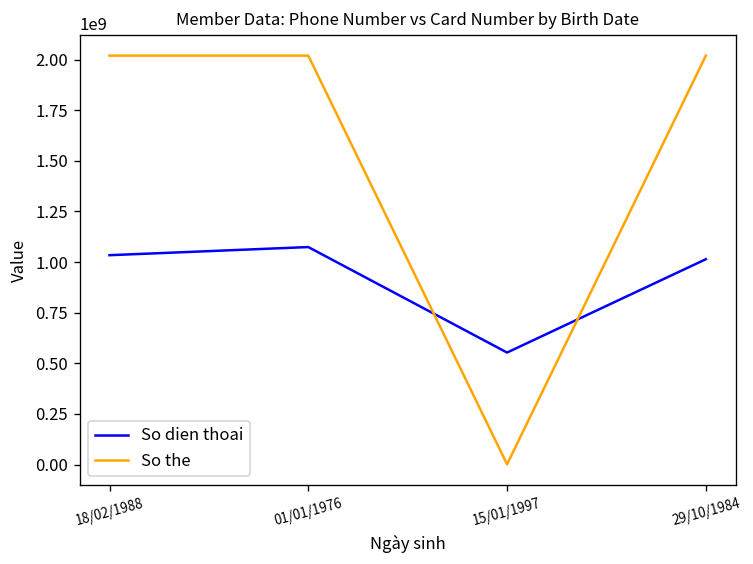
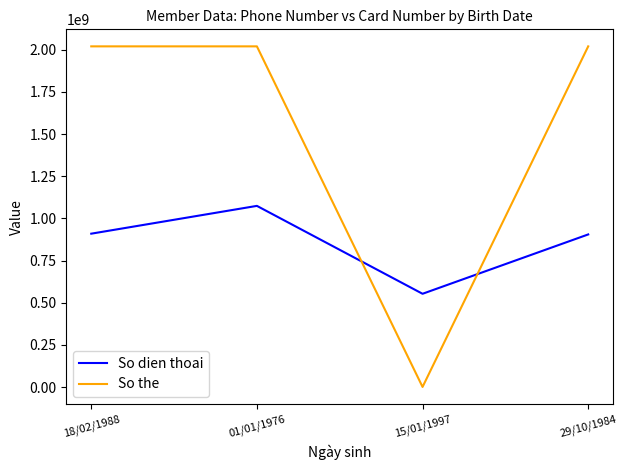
  {
    "So dien thoai": {
-     "18/02/1988": 1030000000,
+     "18/02/1988": 910000000,
      "01/01/1976": 1070000000,
      "15/01/1997": 550000000,
-     "29/10/1984": 1010000000
+     "29/10/1984": 910000000
    },
    "So the": {
      "18/02/1988": 2020000000,
      "01/01/1976": 2020000000,
      "15/01/1997": 0,
      "29/10/1984": 2020000000
    }
  }
